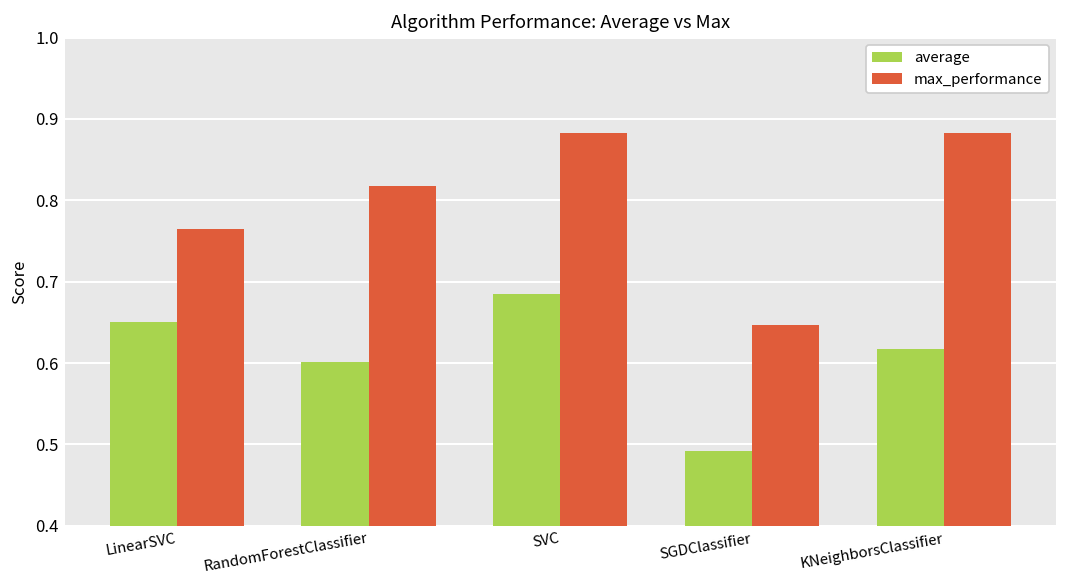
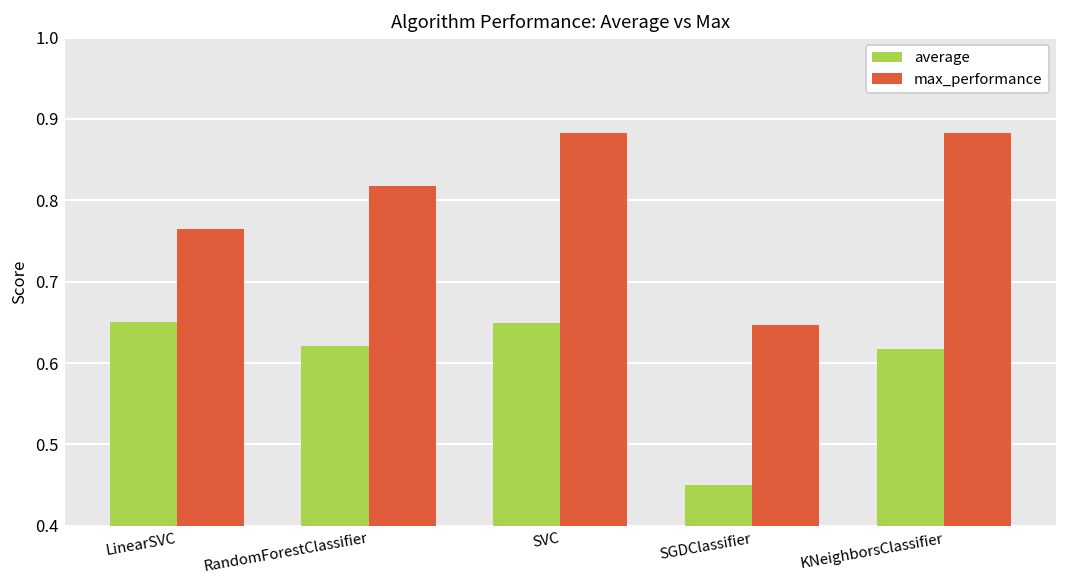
  {
    "average": {
      "LinearSVC": 0.65,
-     "RandomForestClassifier": 0.60,
-     "SVC": 0.68,
-     "SGDClassifier": 0.49,
+     "RandomForestClassifier": 0.62,
+     "SVC": 0.65,
+     "SGDClassifier": 0.45,
      "KNeighborsClassifier": 0.62
    },
    "max_performance": {
      "LinearSVC": 0.76,
      "RandomForestClassifier": 0.82,
      "SVC": 0.88,
      "SGDClassifier": 0.65,
      "KNeighborsClassifier": 0.88
    }
  }
